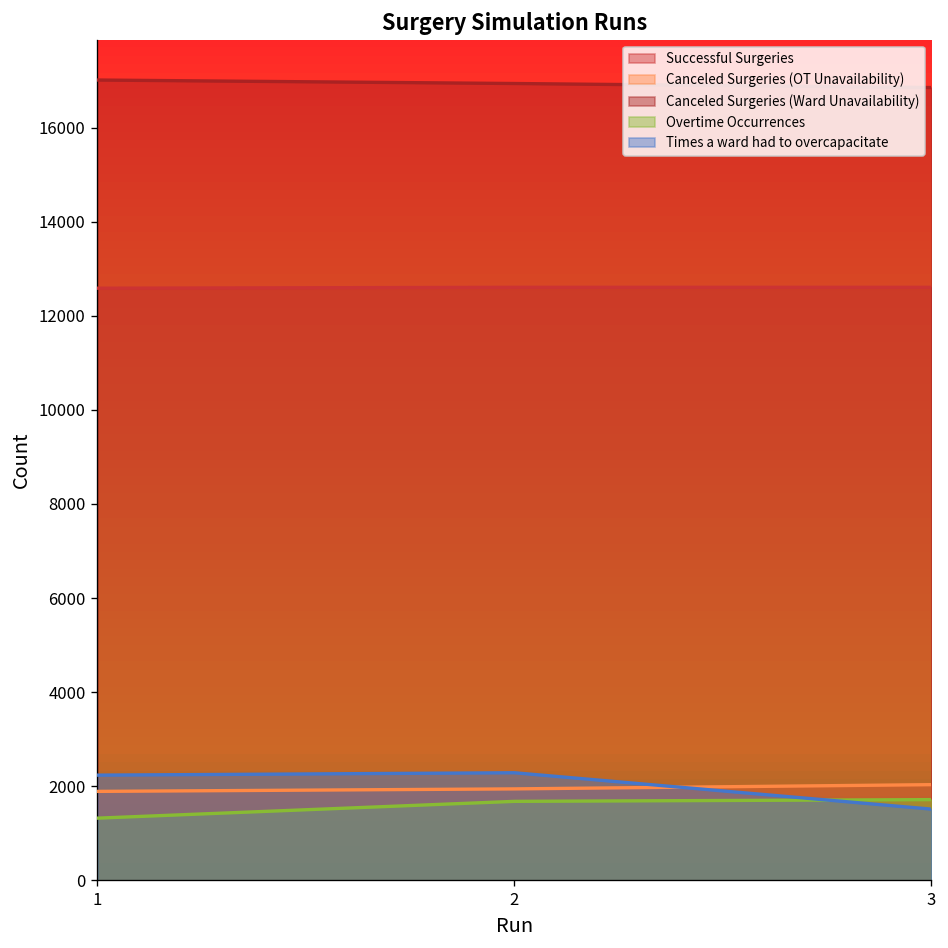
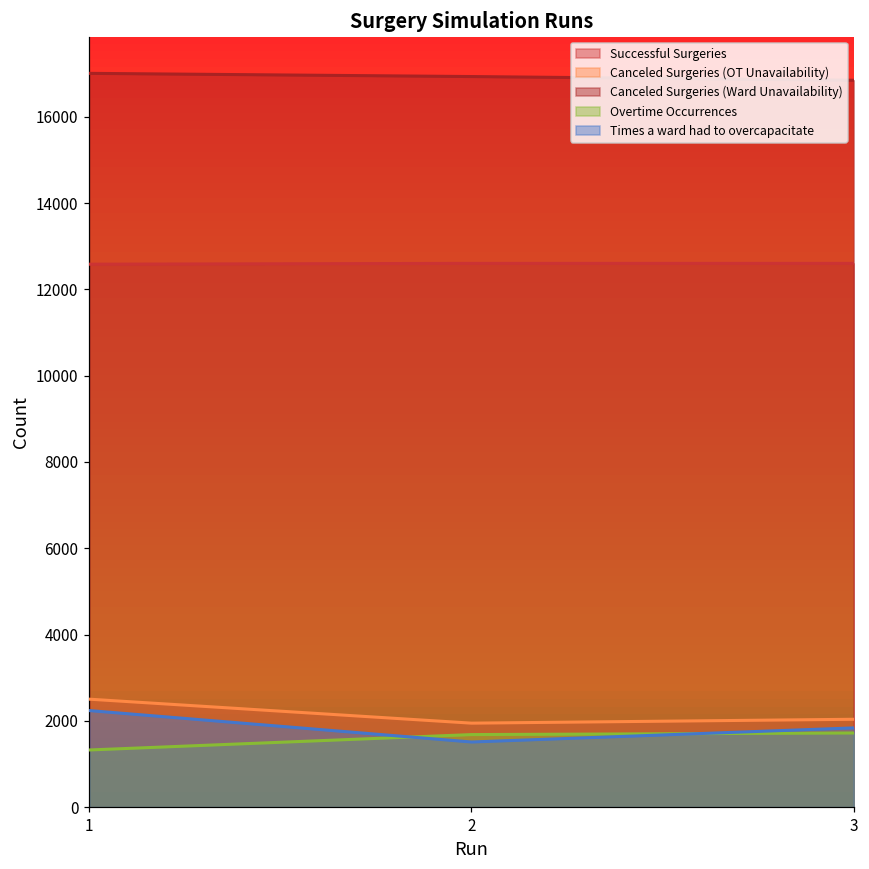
  {
    "Canceled Surgeries (OT Unavailability)": {
-     "1": 1900,
+     "1": 2500,
      "2": 1900,
      "3": 2000
    },
    "Overtime Occurrences": {
      "1": 1300,
      "2": 1700,
      "3": 1700
    },
    "Times a ward had to overcapacitate": {
      "1": 2200,
-     "2": 2300,
-     "3": 1500
+     "2": 1500,
+     "3": 1800
    }
  }
